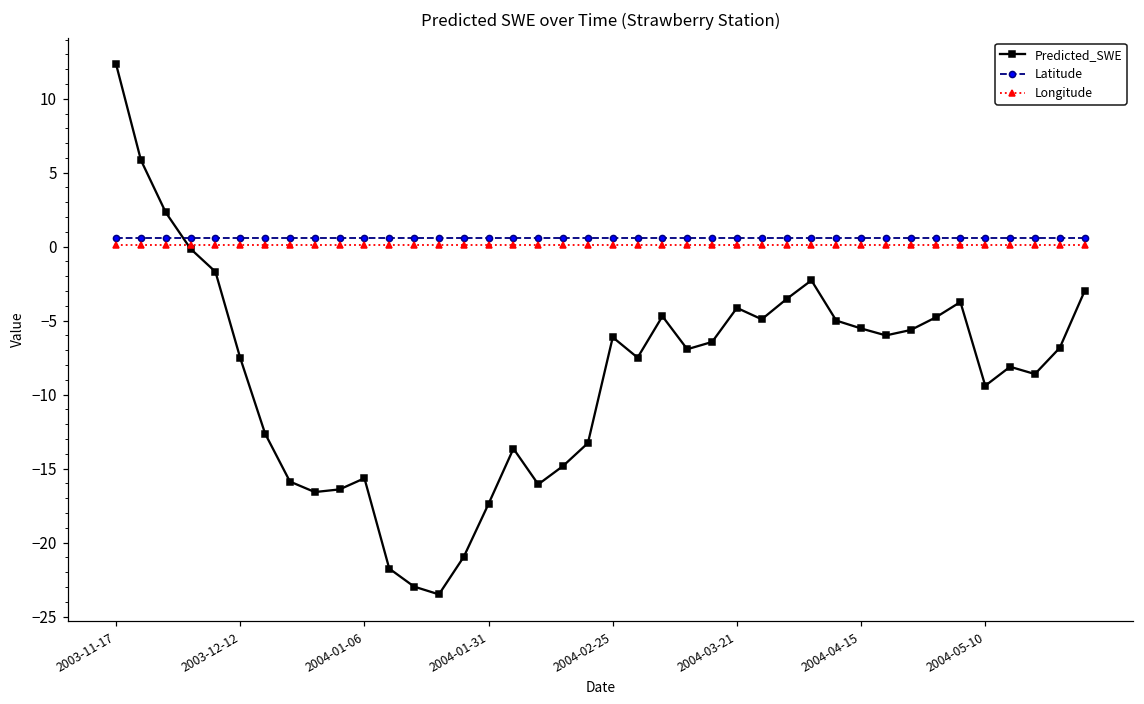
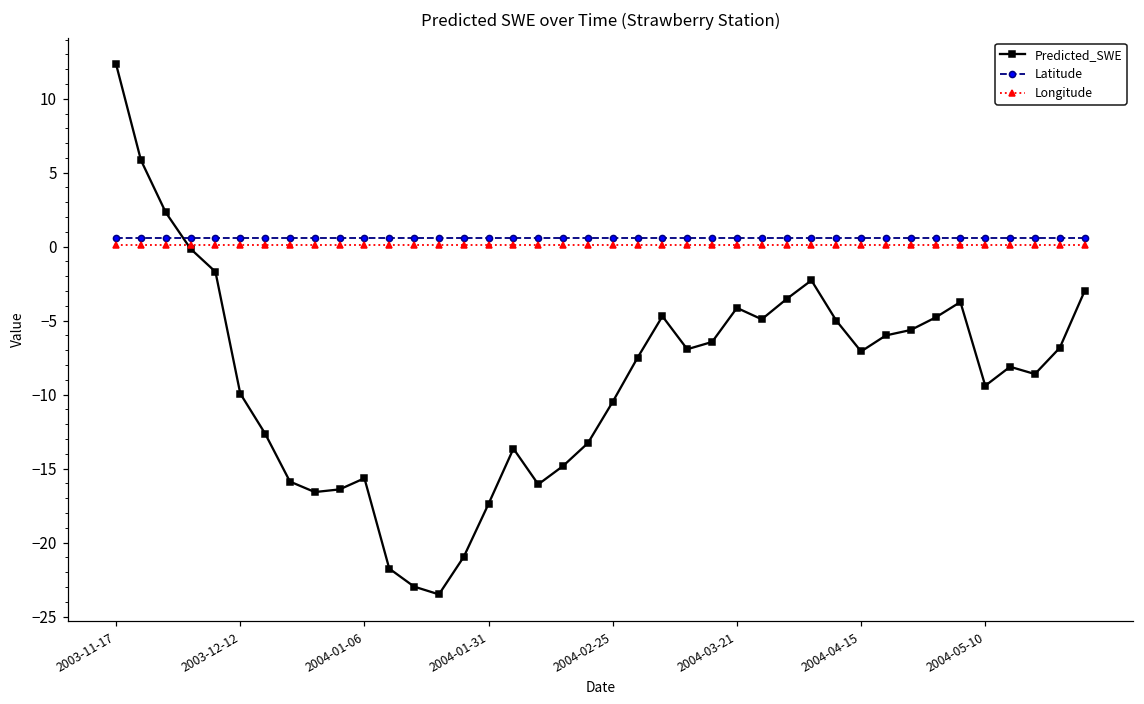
  {
    "Predicted_SWE": {
      "2003-11-17": 12.3,
-     "2003-12-12": -7.5,
+     "2003-12-12": -9.9,
      "2004-01-06": -15.7,
      "2004-01-31": -17.4,
-     "2004-02-25": -6.1,
+     "2004-02-25": -10.5,
      "2004-03-21": -4.1,
-     "2004-04-15": -5.5,
+     "2004-04-15": -7.1,
      "2004-05-10": -9.4
    },
    "Latitude": {
      "2003-11-17": 0.6,
      "2003-12-12": 0.6,
      "2004-01-06": 0.6,
      "2004-01-31": 0.6,
      "2004-02-25": 0.6,
      "2004-03-21": 0.6,
      "2004-04-15": 0.6,
      "2004-05-10": 0.6
    },
    "Longitude": {
      "2003-11-17": 0.1,
      "2003-12-12": 0.1,
      "2004-01-06": 0.1,
      "2004-01-31": 0.1,
      "2004-02-25": 0.1,
      "2004-03-21": 0.1,
      "2004-04-15": 0.1,
      "2004-05-10": 0.1
    }
  }
